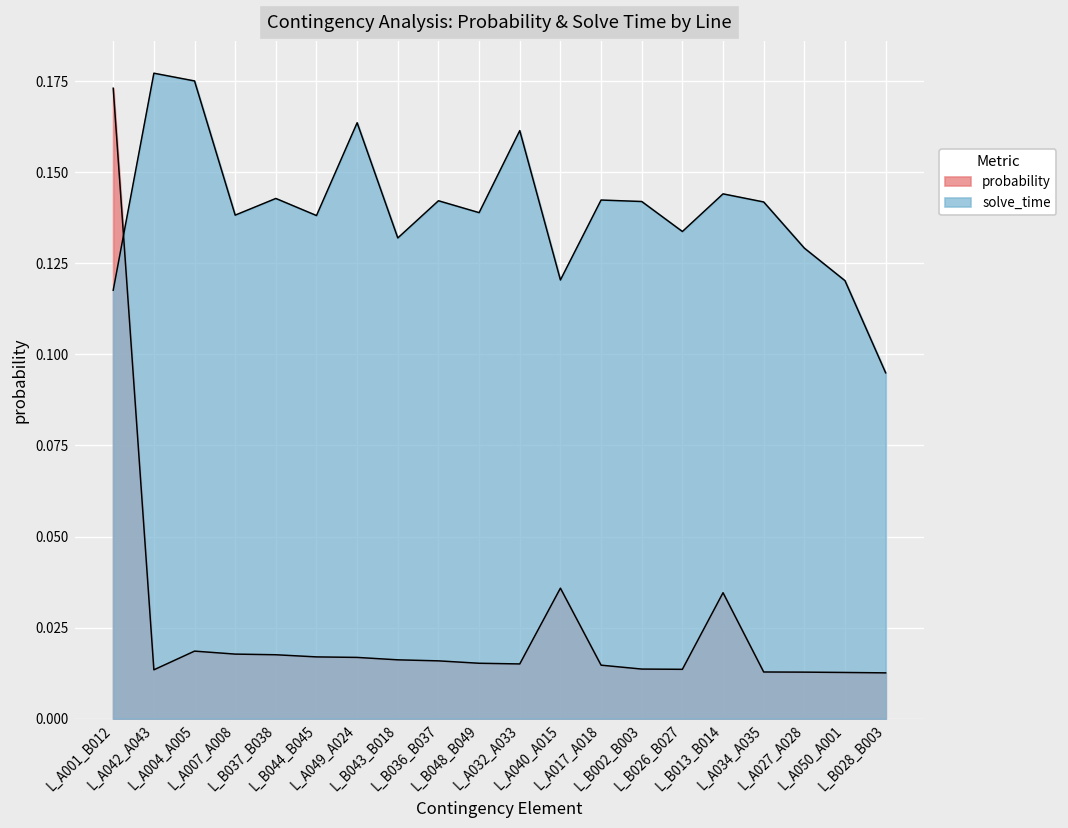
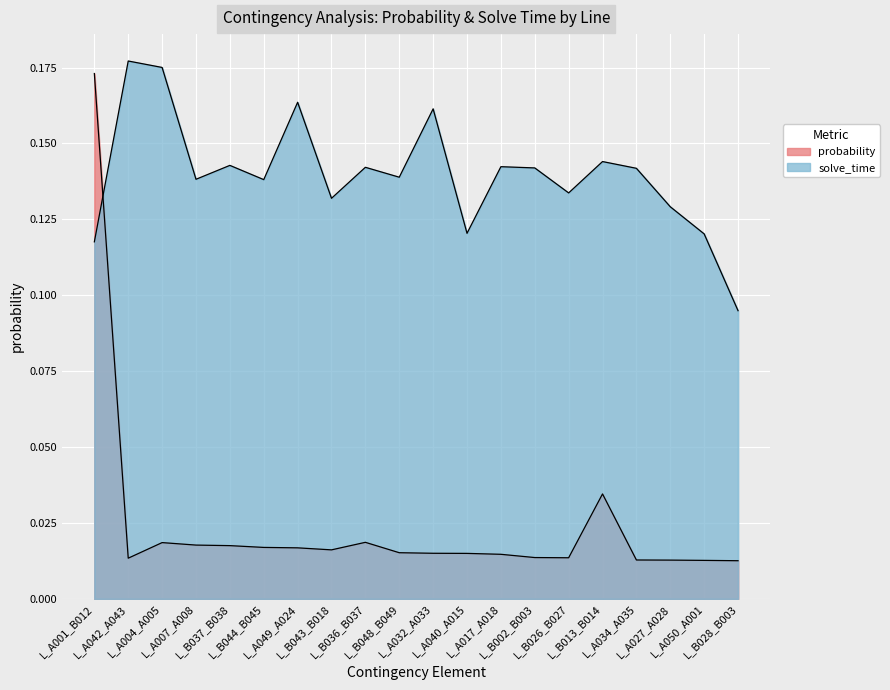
  {
    "probability": {
      "L_A001_B012": 0.173,
      "L_A042_A043": 0.013,
      "L_A004_A005": 0.019,
      "L_A007_A008": 0.018,
      "L_B037_B038": 0.018,
      "L_B044_B045": 0.017,
      "L_A049_A024": 0.017,
      "L_B043_B018": 0.016,
-     "L_B036_B037": 0.016,
+     "L_B036_B037": 0.019,
      "L_B048_B049": 0.015,
      "L_A032_A033": 0.015,
-     "L_A040_A015": 0.036,
+     "L_A040_A015": 0.015,
      "L_A017_A018": 0.015,
      "L_B002_B003": 0.014,
      "L_B026_B027": 0.014,
      "L_B013_B014": 0.035,
      "L_A034_A035": 0.013,
      "L_A027_A028": 0.013,
      "L_A050_A001": 0.013,
      "L_B028_B003": 0.013
    },
    "solve_time": {
      "L_A001_B012": 0.118,
      "L_A042_A043": 0.177,
      "L_A004_A005": 0.175,
      "L_A007_A008": 0.138,
      "L_B037_B038": 0.143,
      "L_B044_B045": 0.138,
      "L_A049_A024": 0.164,
      "L_B043_B018": 0.132,
      "L_B036_B037": 0.142,
      "L_B048_B049": 0.139,
      "L_A032_A033": 0.161,
      "L_A040_A015": 0.120,
      "L_A017_A018": 0.142,
      "L_B002_B003": 0.142,
      "L_B026_B027": 0.134,
      "L_B013_B014": 0.144,
      "L_A034_A035": 0.142,
      "L_A027_A028": 0.129,
      "L_A050_A001": 0.120,
      "L_B028_B003": 0.095
    }
  }
